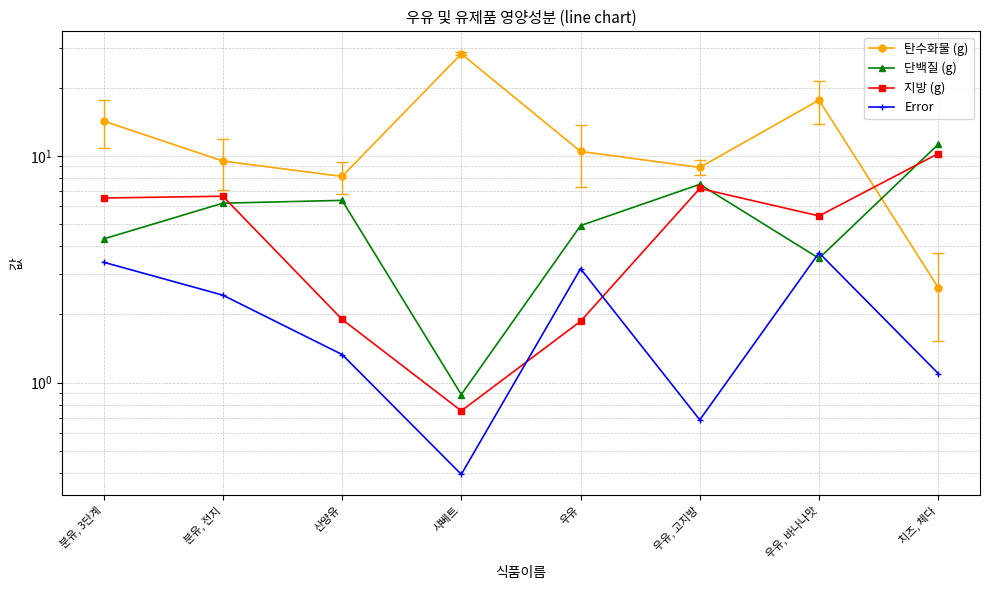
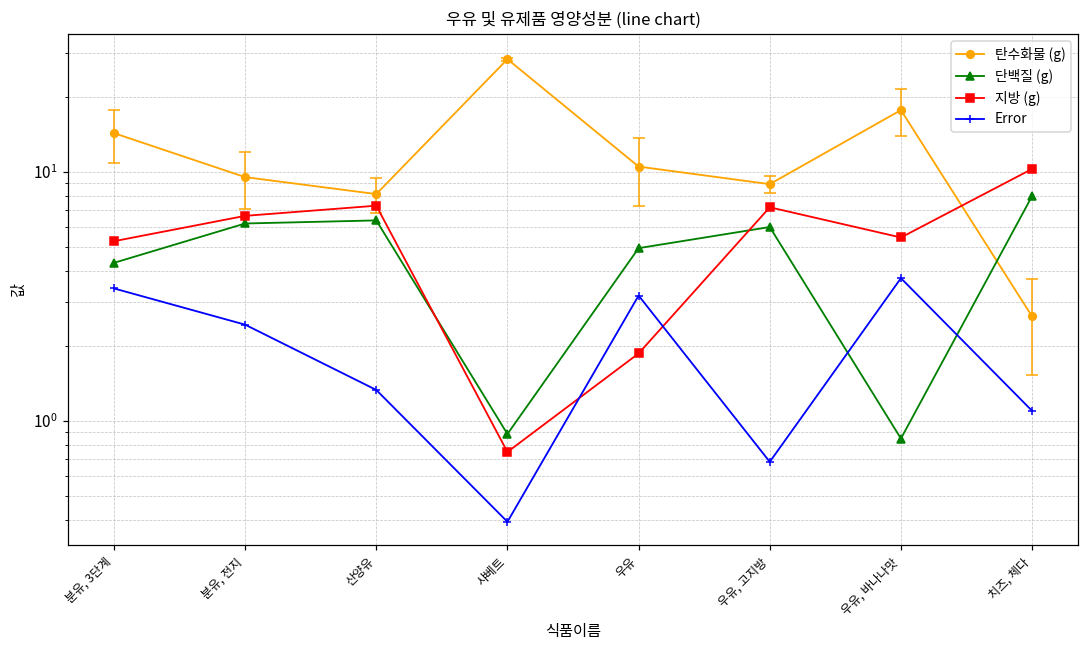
  {
    "단백질 (g)": {
      "분유, 3단계": 4.3,
      "분유, 전지": 6.2,
      "산양유": 6.4,
      "샤베트": 0.89,
      "우유": 4.9,
-     "우유, 고지방": 7.5,
-     "우유, 바나나맛": 3.5,
-     "치즈, 체다": 11
+     "우유, 고지방": 6.0,
+     "우유, 바나나맛": 0.85,
+     "치즈, 체다": 8.0
    },
    "지방 (g)": {
-     "분유, 3단계": 6.5,
+     "분유, 3단계": 5.3,
      "분유, 전지": 6.6,
-     "산양유": 1.9,
+     "산양유": 7.3,
      "샤베트": 0.75,
      "우유": 1.9,
      "우유, 고지방": 7.2,
      "우유, 바나나맛": 5.4,
      "치즈, 체다": 10
    },
    "Error": {
      "분유, 3단계": 3.4,
      "분유, 전지": 2.4,
      "산양유": 1.3,
      "샤베트": 0.39,
      "우유": 3.2,
      "우유, 고지방": 0.68,
      "우유, 바나나맛": 3.7,
      "치즈, 체다": 1.1
    }
  }
